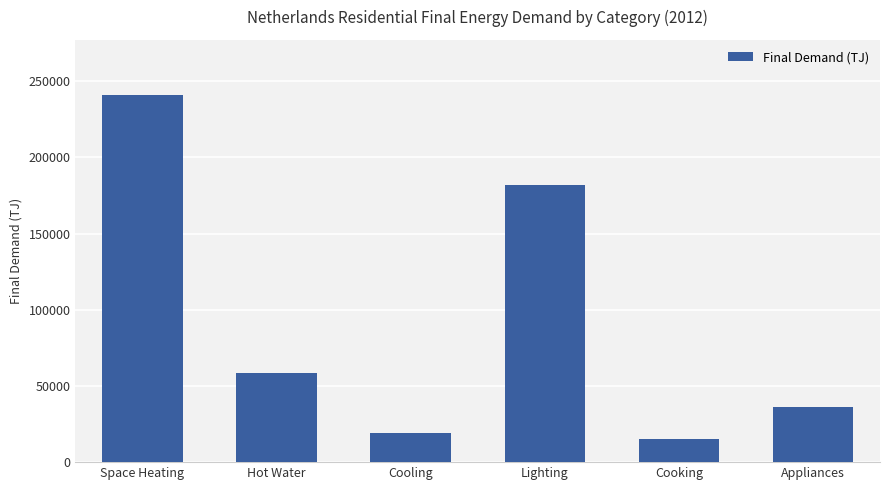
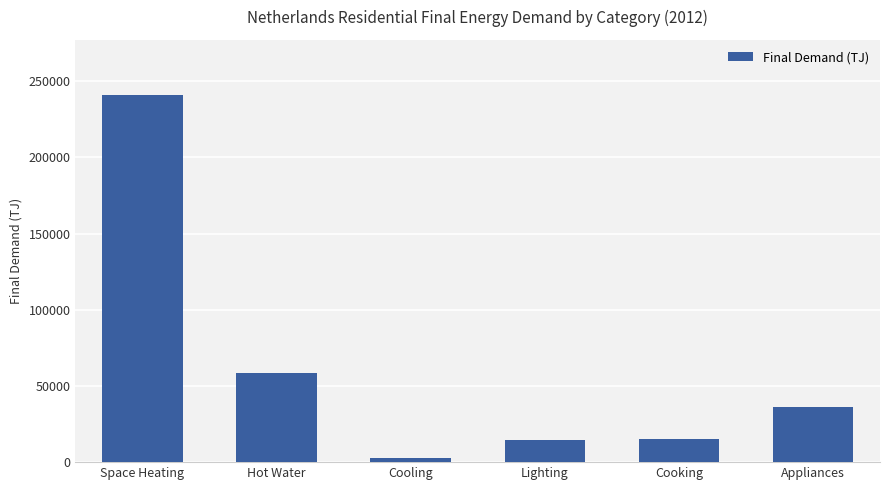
  {
    "Space Heating": 241000,
    "Hot Water": 59000,
-   "Cooling": 19000,
-   "Lighting": 182000,
+   "Cooling": 3000,
+   "Lighting": 14000,
    "Cooking": 15000,
    "Appliances": 36000
  }
